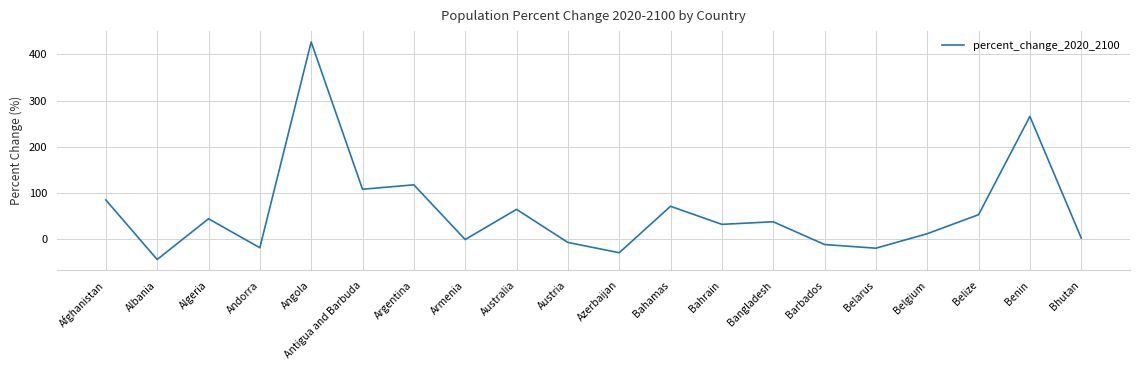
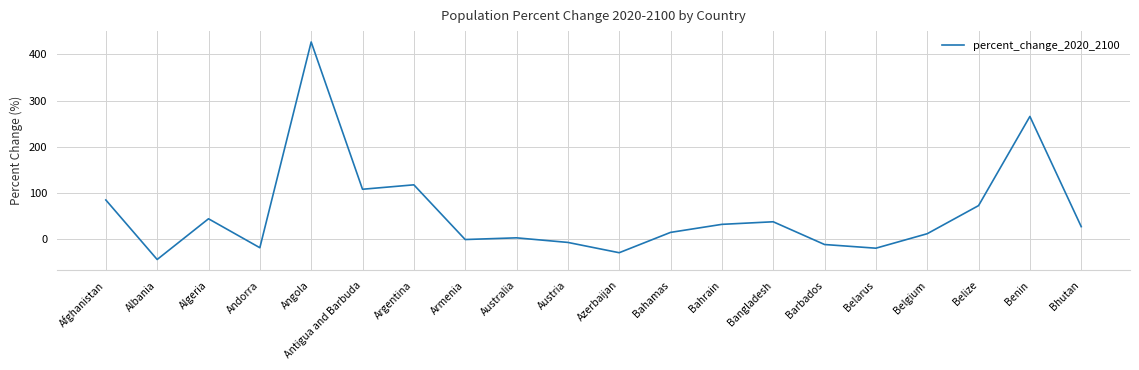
  {
    "Afghanistan": 90,
    "Albania": -40,
    "Algeria": 40,
    "Andorra": -20,
    "Angola": 430,
    "Antigua and Barbuda": 110,
    "Argentina": 120,
    "Armenia": 0,
-   "Australia": 60,
+   "Australia": 0,
    "Austria": -10,
    "Azerbaijan": -30,
-   "Bahamas": 70,
+   "Bahamas": 10,
    "Bahrain": 30,
    "Bangladesh": 40,
    "Barbados": -10,
    "Belarus": -20,
    "Belgium": 10,
-   "Belize": 50,
+   "Belize": 70,
    "Benin": 270,
-   "Bhutan": 0
+   "Bhutan": 30
  }
